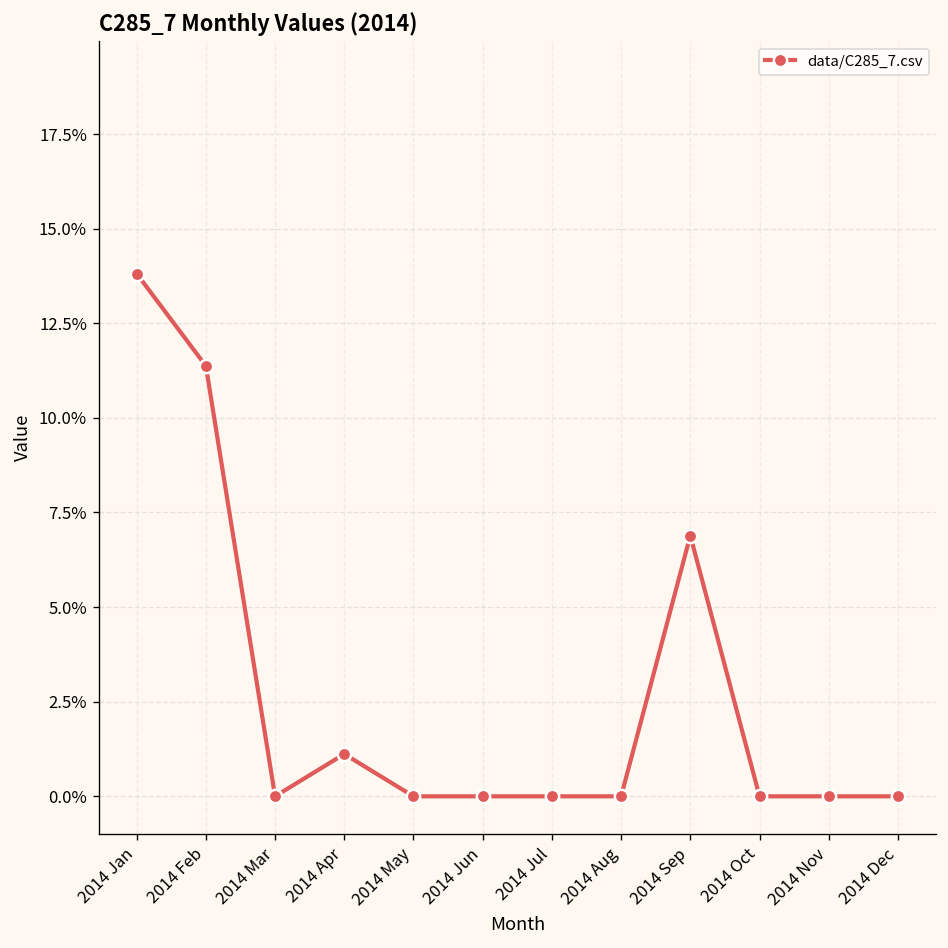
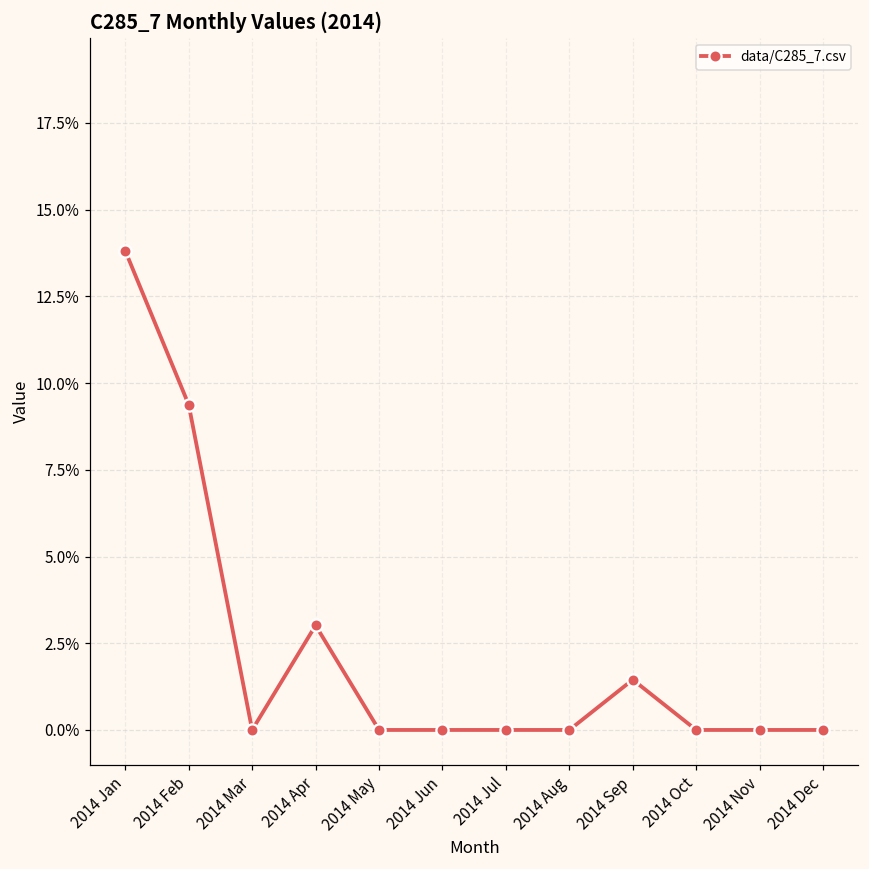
  {
    "2014 Jan": "13.8%",
-   "2014 Feb": "11.4%",
+   "2014 Feb": "9.4%",
    "2014 Mar": "0.0%",
-   "2014 Apr": "1.1%",
+   "2014 Apr": "3.0%",
    "2014 May": "0.0%",
    "2014 Jun": "0.0%",
    "2014 Jul": "0.0%",
    "2014 Aug": "0.0%",
-   "2014 Sep": "6.9%",
+   "2014 Sep": "1.4%",
    "2014 Oct": "0.0%",
    "2014 Nov": "0.0%",
    "2014 Dec": "0.0%"
  }
